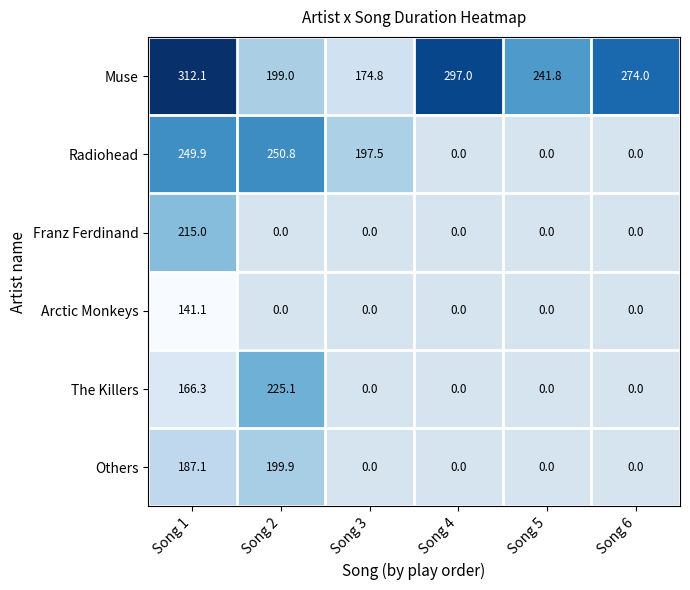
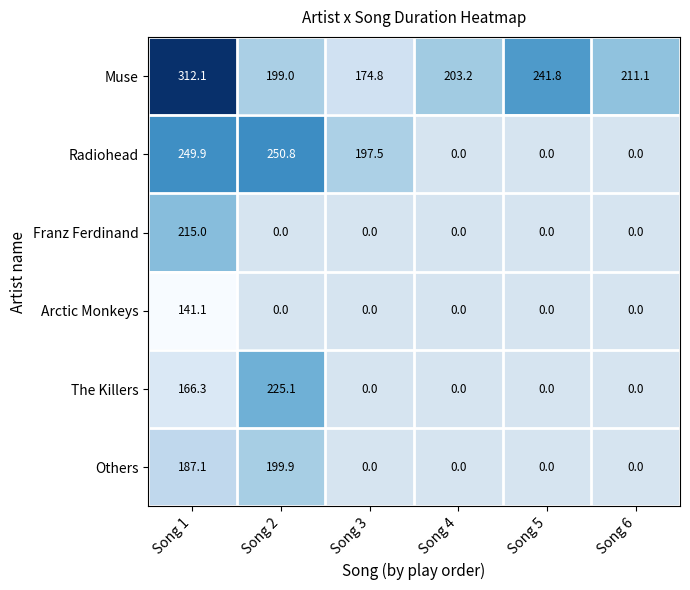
  {
    "Muse": {
      "Song 1": 312.1,
      "Song 2": 199.0,
      "Song 3": 174.8,
-     "Song 4": 297.0,
+     "Song 4": 203.2,
      "Song 5": 241.8,
-     "Song 6": 274.0
+     "Song 6": 211.1
    },
    "Radiohead": {
      "Song 1": 249.9,
      "Song 2": 250.8,
      "Song 3": 197.5
    },
    "Franz Ferdinand": {
      "Song 1": 215.0
    },
    "Arctic Monkeys": {
      "Song 1": 141.1
    },
    "The Killers": {
      "Song 1": 166.3,
      "Song 2": 225.1
    },
    "Others": {
      "Song 1": 187.1,
      "Song 2": 199.9
    }
  }
